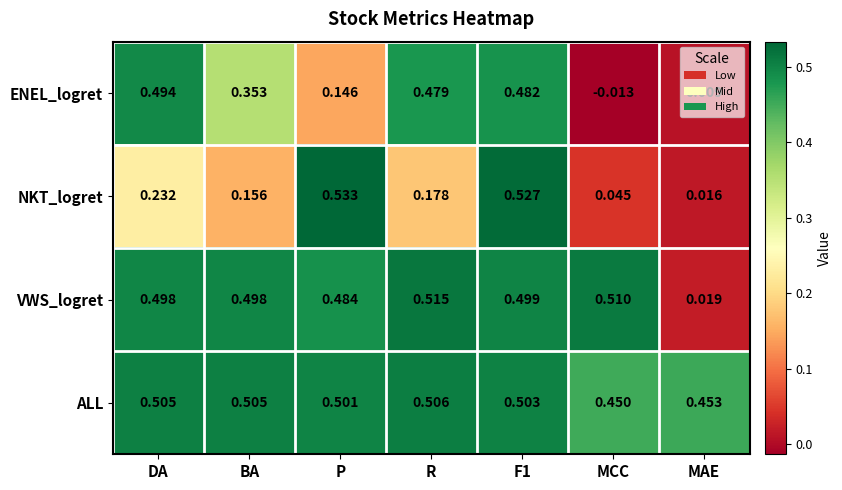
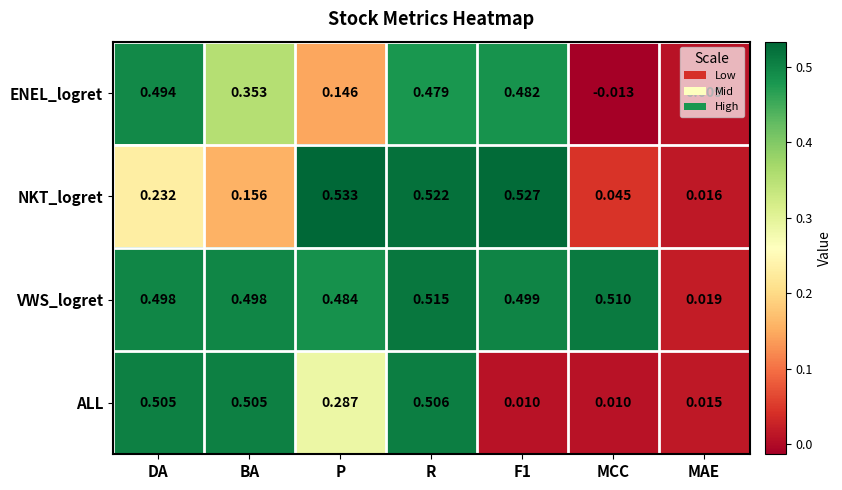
  {
    "ENEL_logret": {
      "DA": 0.494,
      "BA": 0.353,
      "P": 0.146,
      "R": 0.479,
      "F1": 0.482,
      "MCC": -0.013
    },
    "NKT_logret": {
      "DA": 0.232,
      "BA": 0.156,
      "P": 0.533,
-     "R": 0.178,
+     "R": 0.522,
      "F1": 0.527,
      "MCC": 0.045,
      "MAE": 0.016
    },
    "VWS_logret": {
      "DA": 0.498,
      "BA": 0.498,
      "P": 0.484,
      "R": 0.515,
      "F1": 0.499,
      "MCC": 0.510,
      "MAE": 0.019
    },
    "ALL": {
      "DA": 0.505,
      "BA": 0.505,
-     "P": 0.501,
+     "P": 0.287,
      "R": 0.506,
-     "F1": 0.503,
-     "MCC": 0.450,
-     "MAE": 0.453
+     "F1": 0.010,
+     "MCC": 0.010,
+     "MAE": 0.015
    }
  }
